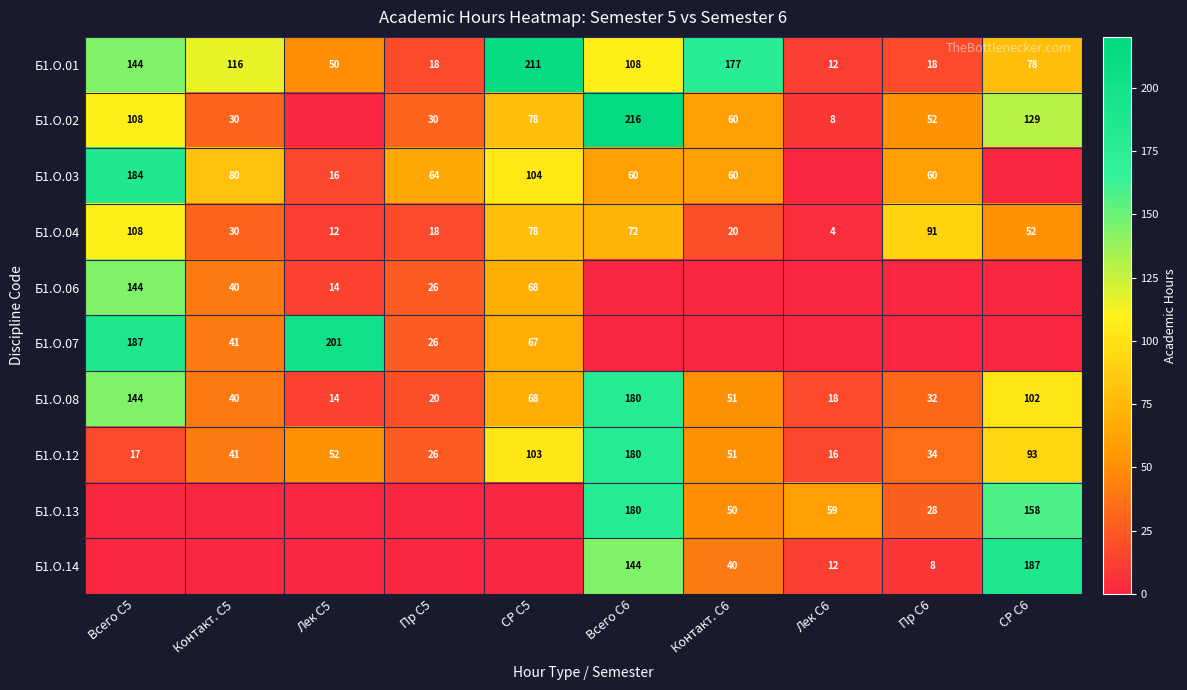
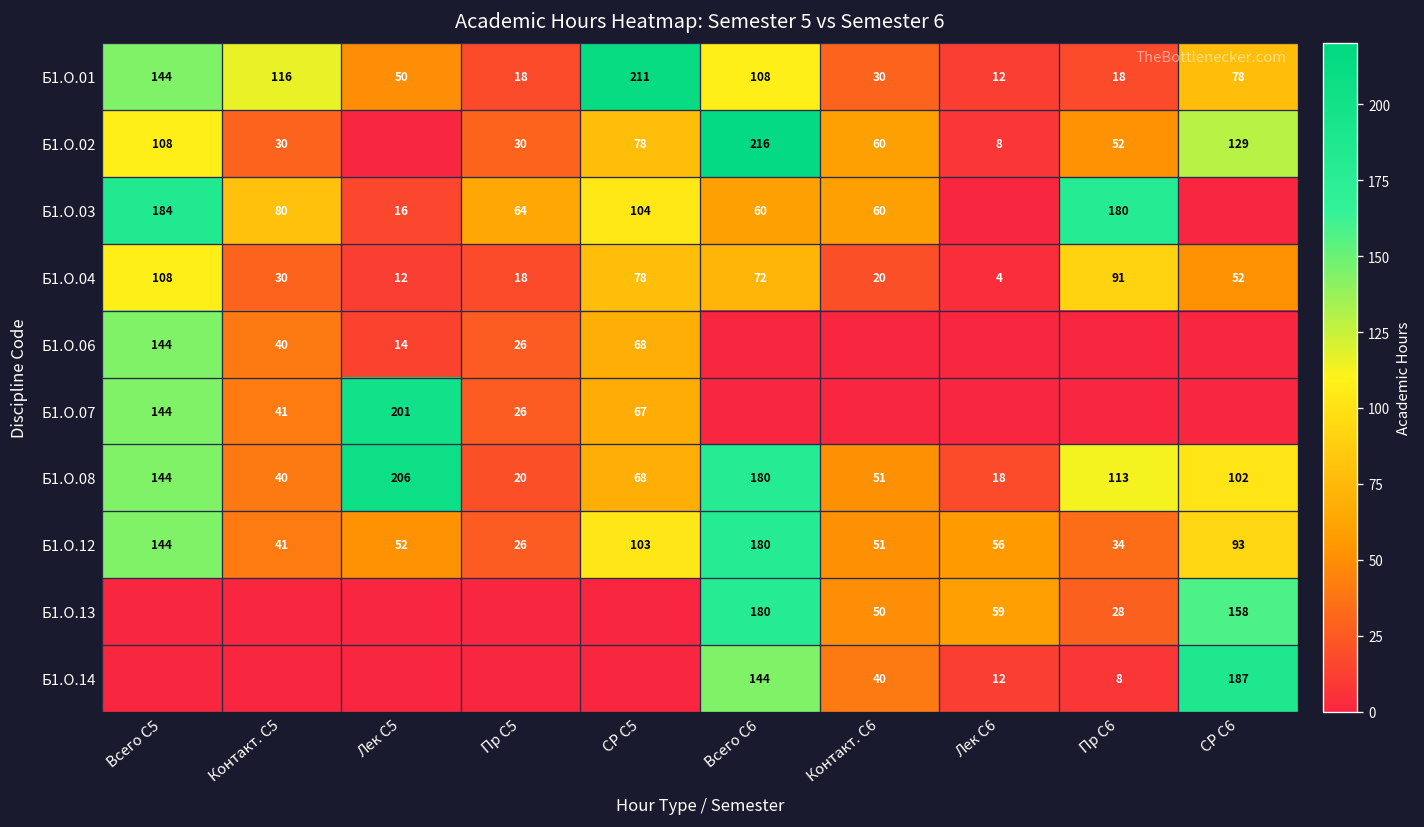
  {
    "Б1.О.01": {
      "Всего С5": 144,
      "Контакт. С5": 116,
      "Лек С5": 50,
      "Пр С5": 18,
      "СР С5": 211,
      "Всего С6": 108,
-     "Контакт. С6": 177,
+     "Контакт. С6": 30,
      "Лек С6": 12,
      "Пр С6": 18
    },
    "Б1.О.02": {
      "Всего С5": 108,
      "Контакт. С5": 30,
      "Пр С5": 30,
      "СР С5": 78,
      "Всего С6": 216,
      "Контакт. С6": 60,
      "Лек С6": 8,
      "Пр С6": 52,
      "СР С6": 129
    },
    "Б1.О.03": {
      "Всего С5": 184,
      "Контакт. С5": 80,
      "Лек С5": 16,
      "Пр С5": 64,
      "СР С5": 104,
      "Всего С6": 60,
      "Контакт. С6": 60,
-     "Пр С6": 60
+     "Пр С6": 180
    },
    "Б1.О.04": {
      "Всего С5": 108,
      "Контакт. С5": 30,
      "Лек С5": 12,
      "Пр С5": 18,
      "СР С5": 78,
      "Всего С6": 72,
      "Контакт. С6": 20,
      "Лек С6": 4,
      "Пр С6": 91,
      "СР С6": 52
    },
    "Б1.О.06": {
      "Всего С5": 144,
      "Контакт. С5": 40,
      "Лек С5": 14,
      "Пр С5": 26,
      "СР С5": 68
    },
    "Б1.О.07": {
-     "Всего С5": 187,
+     "Всего С5": 144,
      "Контакт. С5": 41,
      "Лек С5": 201,
      "Пр С5": 26,
      "СР С5": 67
    },
    "Б1.О.08": {
      "Всего С5": 144,
      "Контакт. С5": 40,
-     "Лек С5": 14,
+     "Лек С5": 206,
      "Пр С5": 20,
      "СР С5": 68,
      "Всего С6": 180,
      "Контакт. С6": 51,
      "Лек С6": 18,
-     "Пр С6": 32,
+     "Пр С6": 113,
      "СР С6": 102
    },
    "Б1.О.12": {
-     "Всего С5": 17,
+     "Всего С5": 144,
      "Контакт. С5": 41,
      "Лек С5": 52,
      "Пр С5": 26,
      "СР С5": 103,
      "Всего С6": 180,
      "Контакт. С6": 51,
-     "Лек С6": 16,
+     "Лек С6": 56,
      "Пр С6": 34,
      "СР С6": 93
    },
    "Б1.О.13": {
      "Всего С6": 180,
      "Контакт. С6": 50,
      "Лек С6": 59,
      "Пр С6": 28,
      "СР С6": 158
    },
    "Б1.О.14": {
      "Всего С6": 144,
      "Контакт. С6": 40,
      "Лек С6": 12,
      "Пр С6": 8,
      "СР С6": 187
    }
  }
